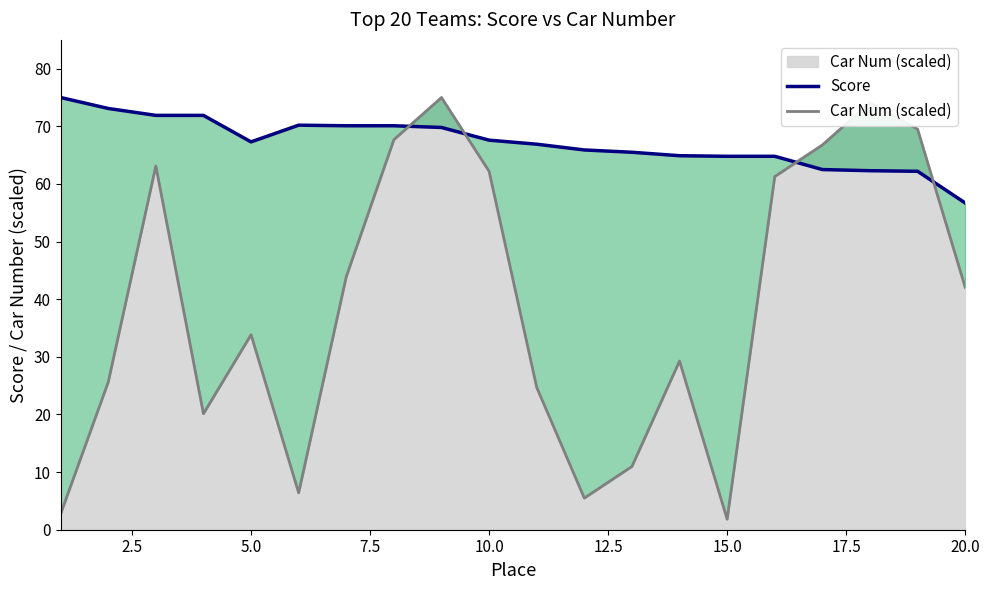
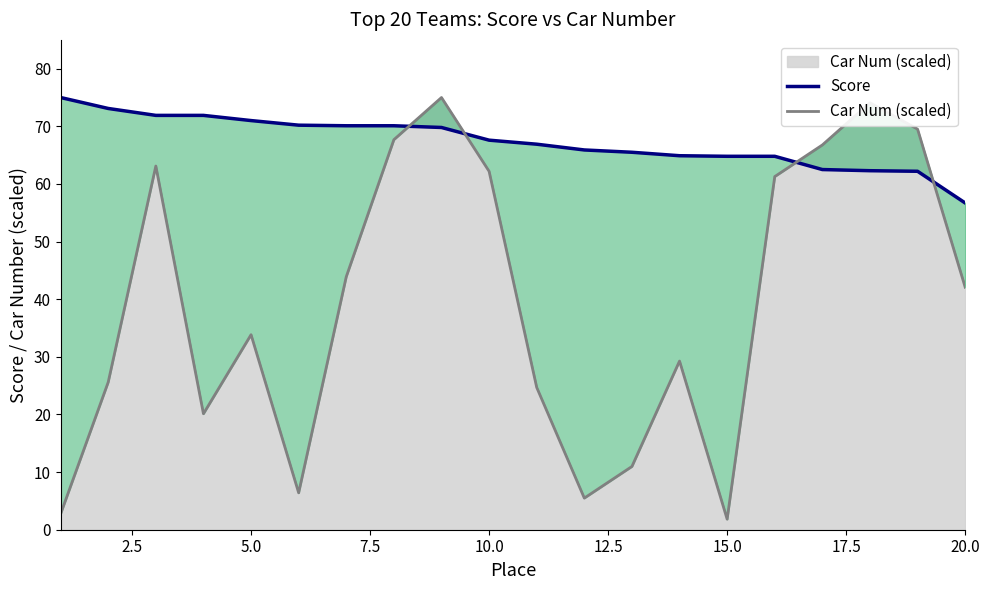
  {
    "Score": {
-     "5.0": 67
+     "5.0": 71
    }
  }
